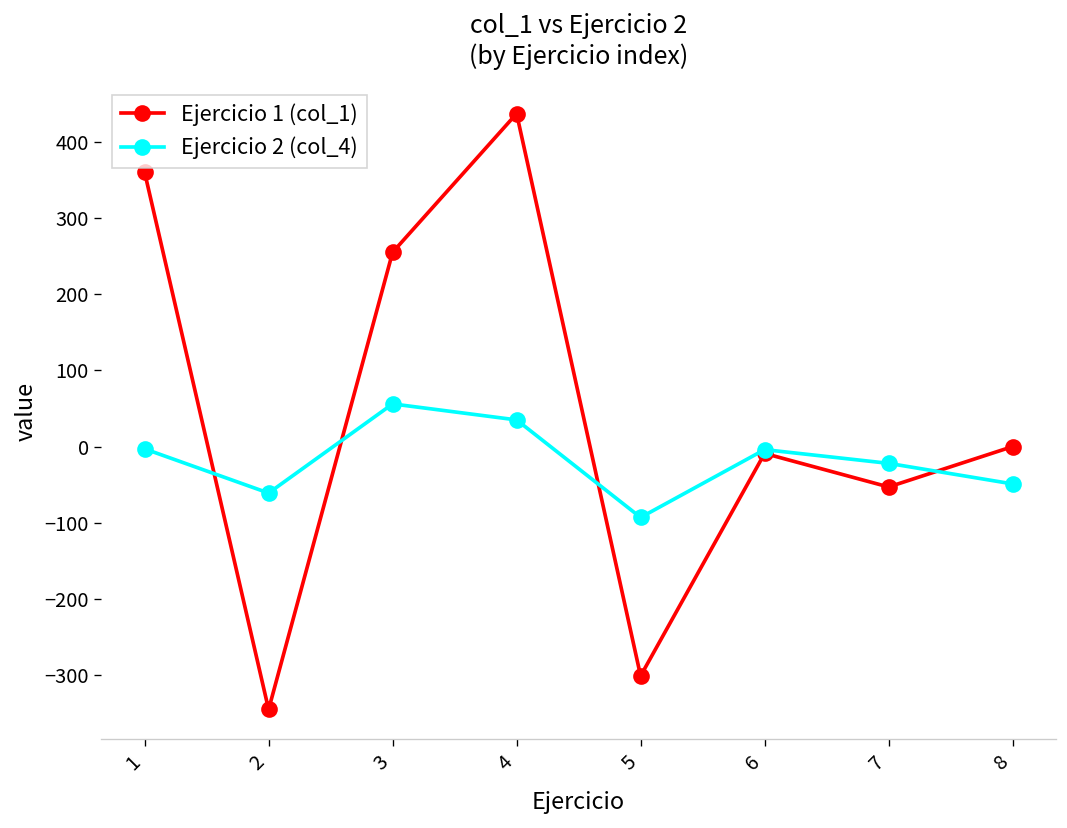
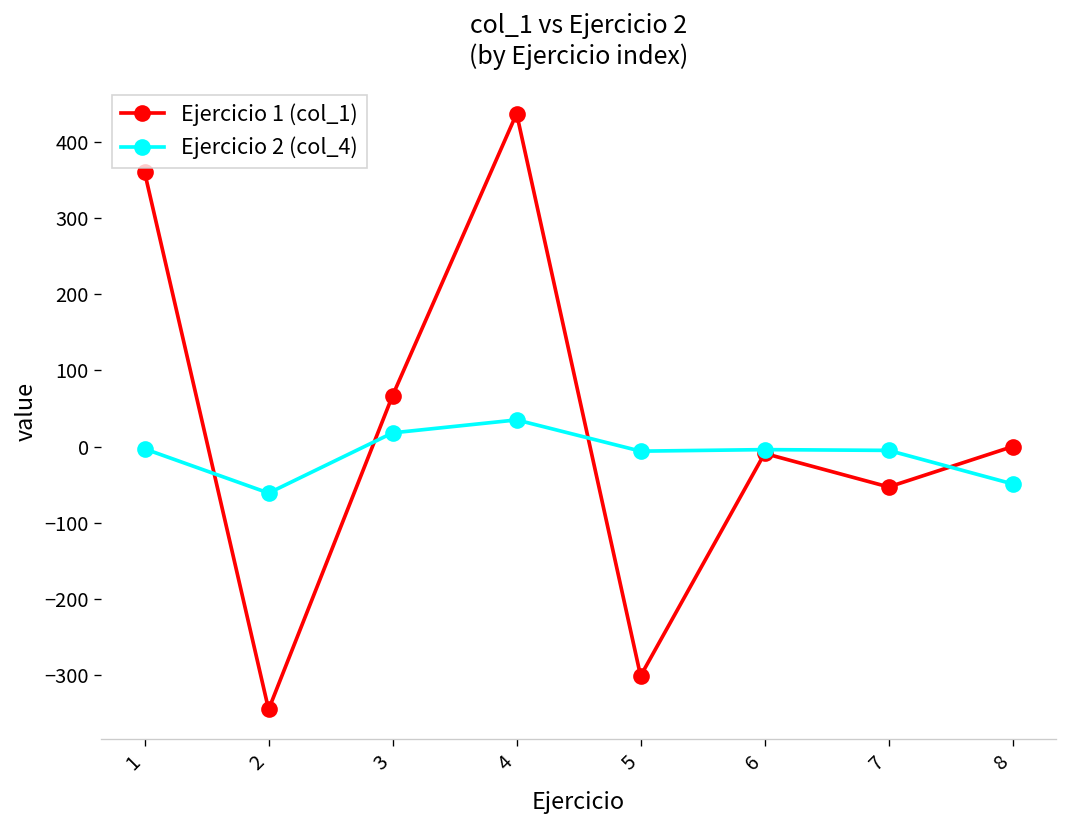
  {
    "Ejercicio 1 (col_1)": {
      "1": 360,
      "2": -350,
-     "3": 260,
+     "3": 70,
      "4": 440,
      "5": -300,
      "6": -10,
      "7": -50,
      "8": 0
    },
    "Ejercicio 2 (col_4)": {
      "1": 0,
      "2": -60,
-     "3": 60,
+     "3": 20,
      "4": 40,
-     "5": -90,
+     "5": -10,
      "6": 0,
-     "7": -20,
+     "7": -10,
      "8": -50
    }
  }
